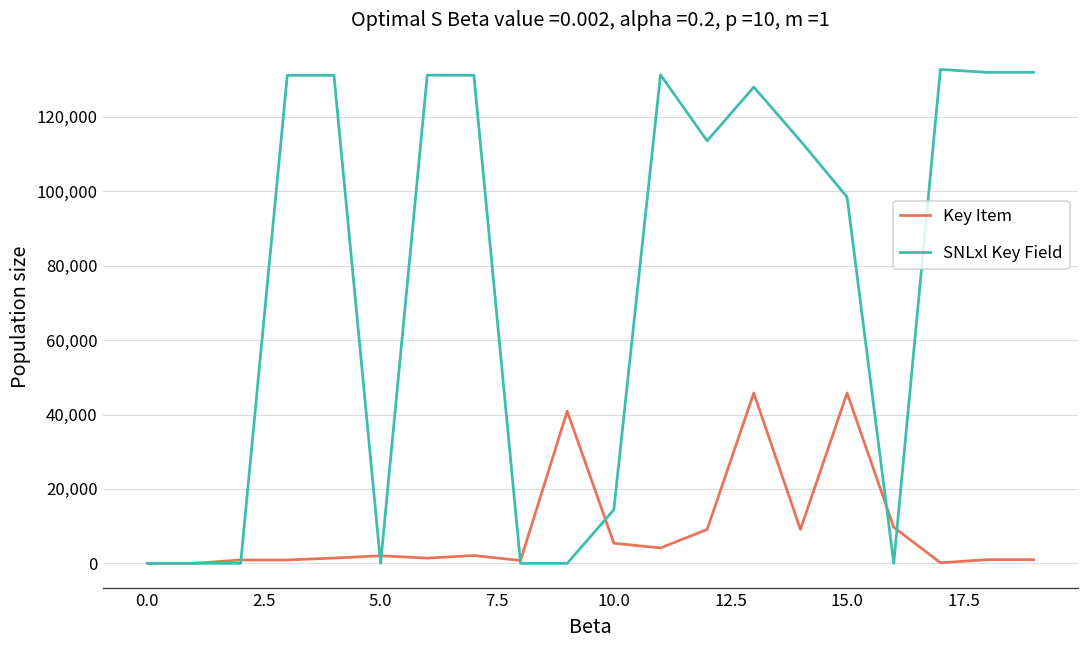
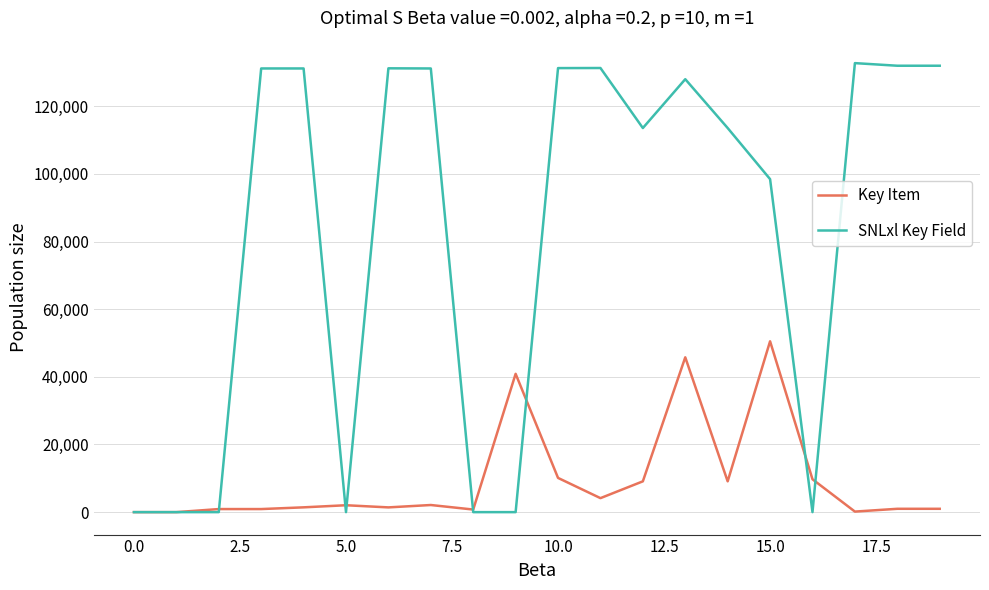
  {
    "Key Item": {
      "5.0": "2,000",
-     "10.0": "5,000",
-     "15.0": "46,000"
+     "10.0": "10,000",
+     "15.0": "51,000"
    },
    "SNLxl Key Field": {
      "5.0": "0",
-     "10.0": "14,000",
+     "10.0": "131,000",
      "15.0": "98,000"
    }
  }
